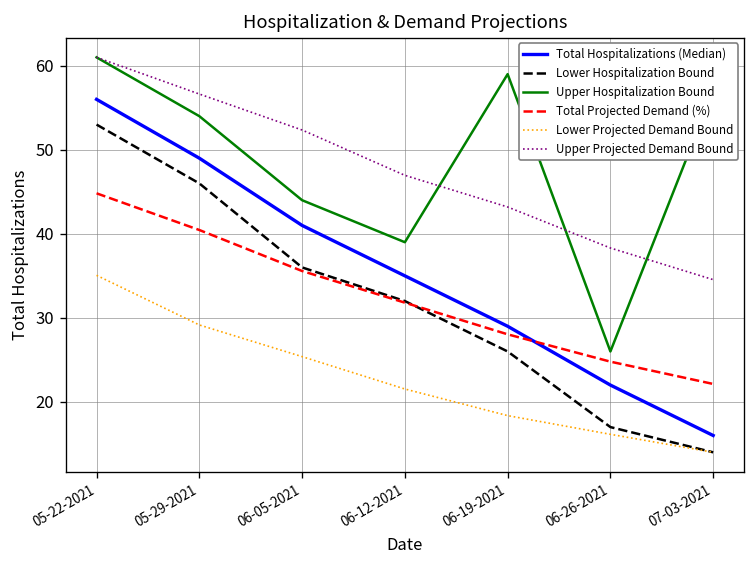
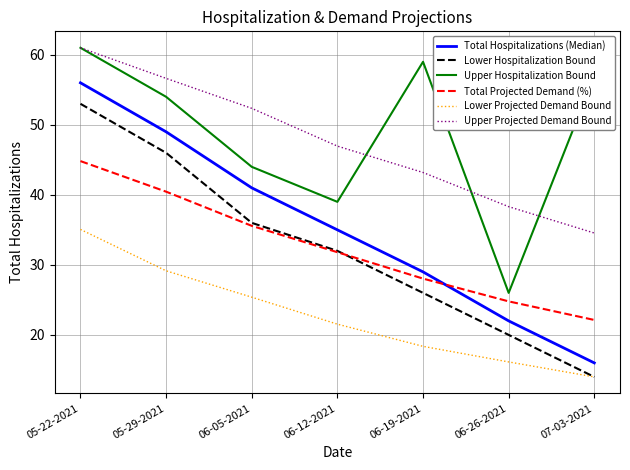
  {
    "Total Hospitalizations (Median)": {
      "05-22-2021": 56,
      "05-29-2021": 49,
      "06-05-2021": 41,
      "06-12-2021": 35,
      "06-19-2021": 29,
      "06-26-2021": 22,
      "07-03-2021": 16
    },
    "Lower Hospitalization Bound": {
      "05-22-2021": 53,
      "05-29-2021": 46,
      "06-05-2021": 36,
      "06-19-2021": 26,
-     "06-26-2021": 17
+     "06-26-2021": 20
    },
    "Upper Hospitalization Bound": {
      "05-29-2021": 54,
      "06-05-2021": 44,
      "06-12-2021": 39,
      "06-19-2021": 59,
      "06-26-2021": 26
    },
    "Total Projected Demand (%)": {
      "05-22-2021": 45,
      "05-29-2021": 40,
      "06-05-2021": 36,
      "06-19-2021": 28,
      "06-26-2021": 25,
      "07-03-2021": 22
    },
    "Lower Projected Demand Bound": {
      "05-22-2021": 35,
      "05-29-2021": 29,
      "06-05-2021": 25,
      "06-12-2021": 22,
      "06-19-2021": 18,
      "06-26-2021": 16
    },
    "Upper Projected Demand Bound": {
      "05-29-2021": 57,
      "06-05-2021": 52,
      "06-12-2021": 47,
      "06-19-2021": 43,
      "06-26-2021": 38,
      "07-03-2021": 35
    }
  }
